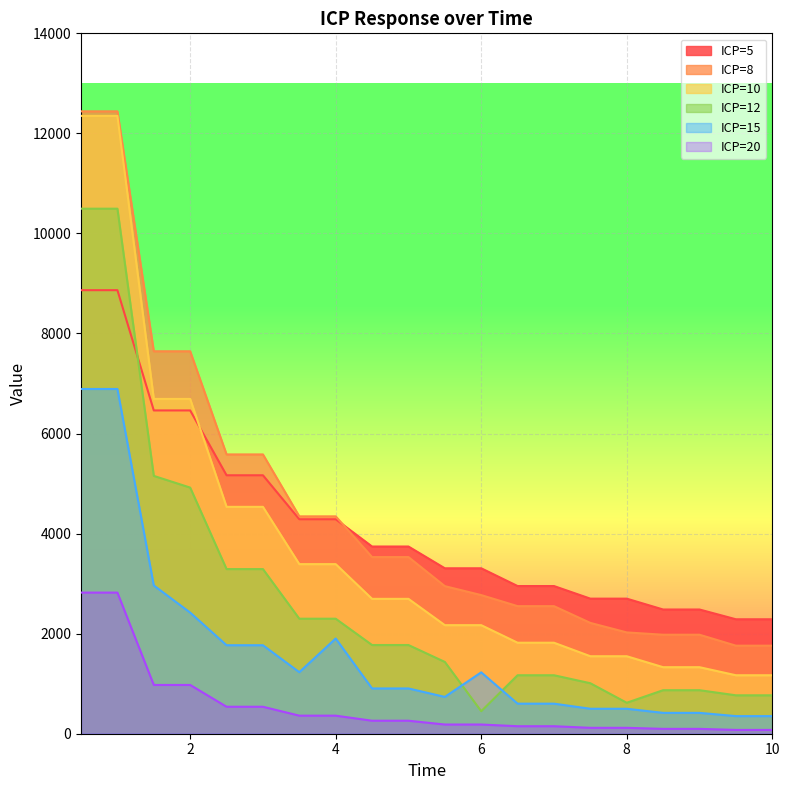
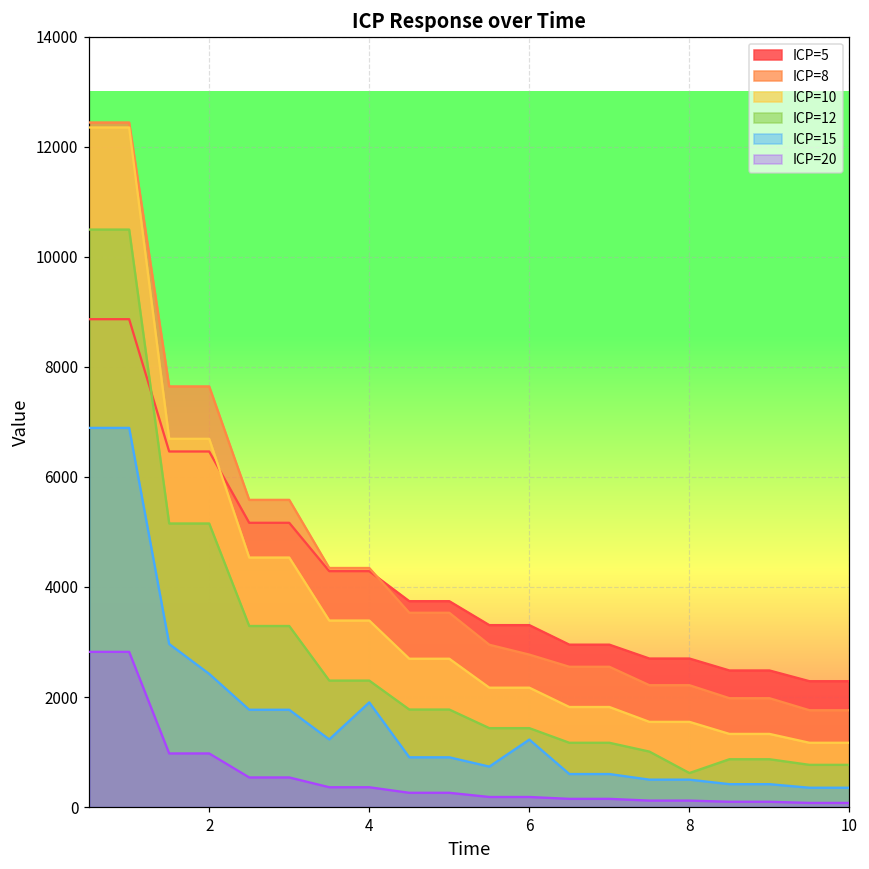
  {
    "ICP=5": {
      "2": 6500,
      "4": 4300,
      "6": 3300,
      "8": 2700,
      "10": 2300
    },
    "ICP=8": {
      "2": 7600,
      "4": 4300,
      "6": 2800,
-     "8": 2000,
+     "8": 2200,
      "10": 1800
    },
    "ICP=10": {
      "2": 6700,
      "4": 3400,
      "6": 2200,
      "8": 1500,
      "10": 1200
    },
    "ICP=12": {
-     "2": 4900,
+     "2": 5200,
      "4": 2300,
-     "6": 500,
+     "6": 1400,
      "8": 600,
      "10": 800
    },
    "ICP=15": {
      "2": 2400,
      "4": 1900,
      "6": 1200,
      "8": 500,
      "10": 400
    },
    "ICP=20": {
      "2": 1000,
      "4": 400,
      "6": 200,
      "8": 100,
      "10": 100
    }
  }
